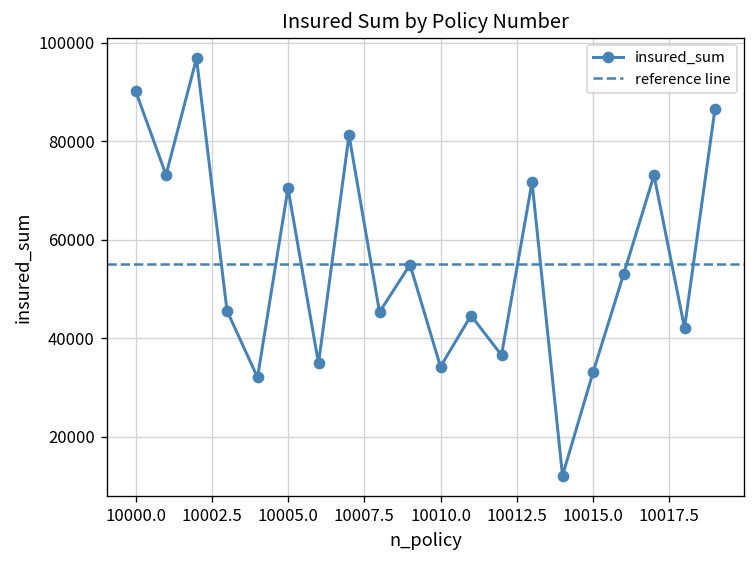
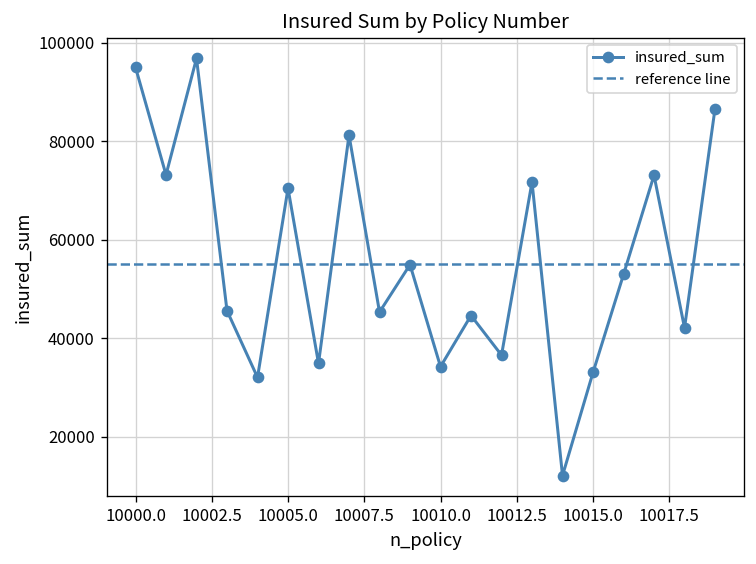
  {
-   "10000.0": 90000,
+   "10000.0": 95000,
    "10005.0": 70000,
    "10010.0": 34000,
    "10015.0": 33000
  }
